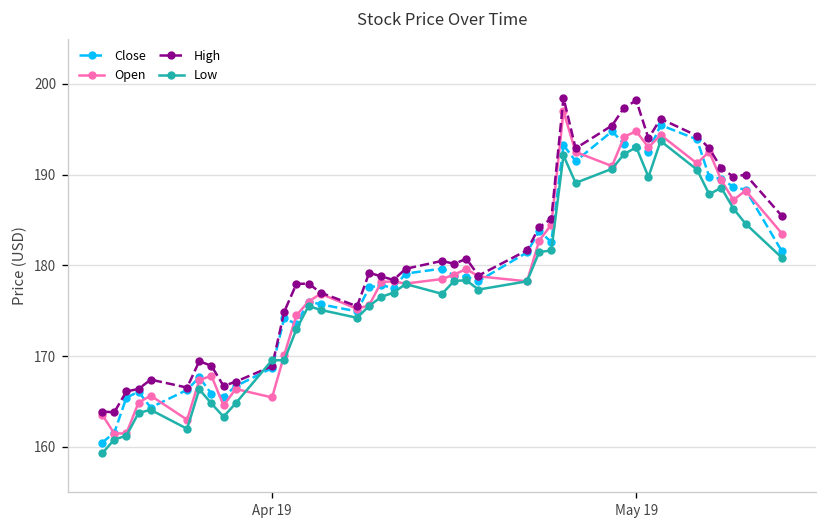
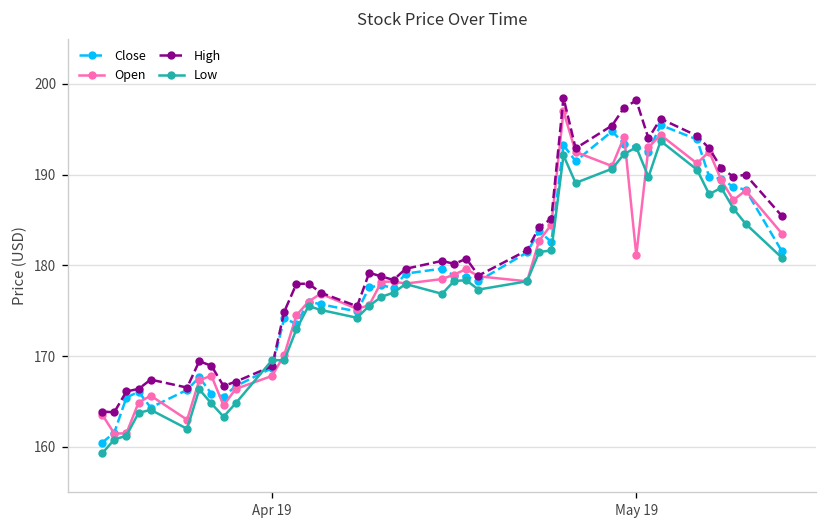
  {
    "Open": {
-     "Apr 19": 165,
-     "May 19": 195
+     "Apr 19": 168,
+     "May 19": 181
    },
    "High": {
      "May 19": 198
    },
    "Low": {
      "Apr 19": 170
    }
  }
